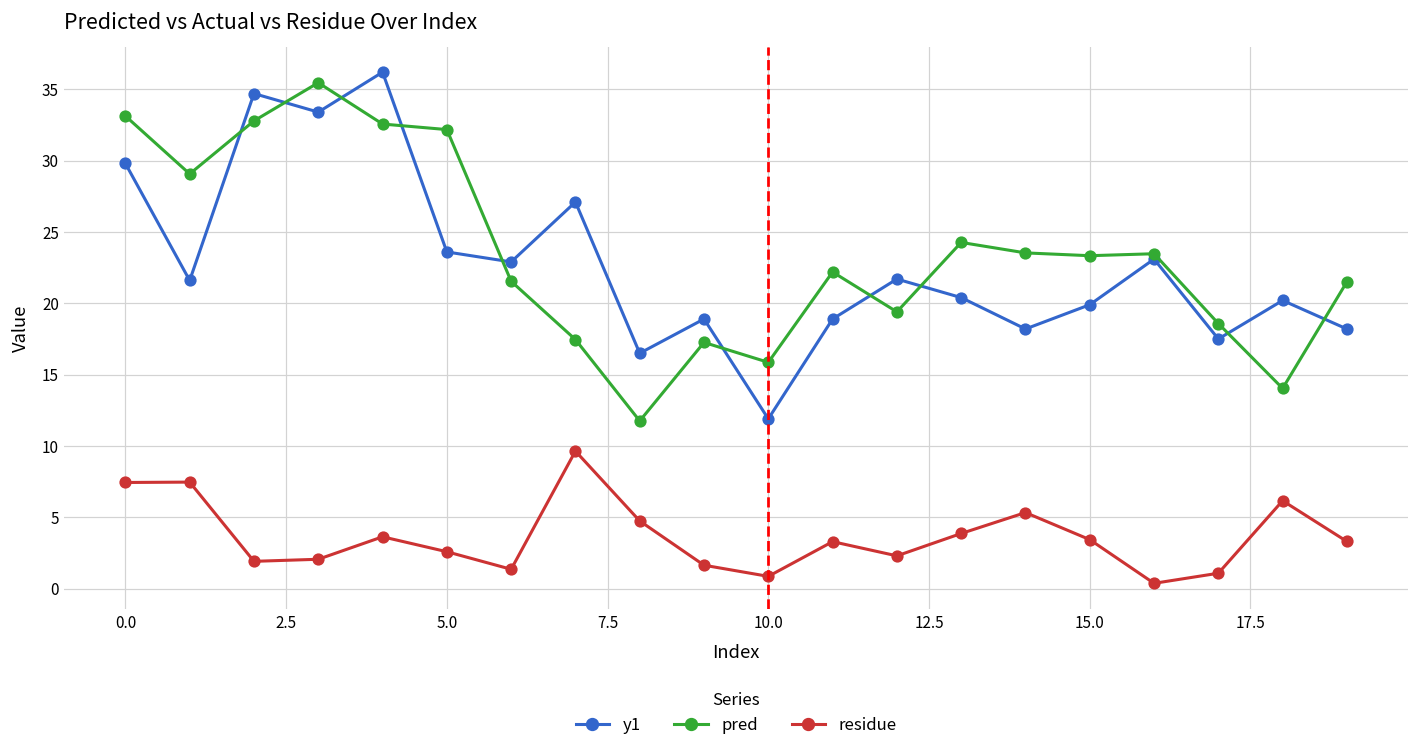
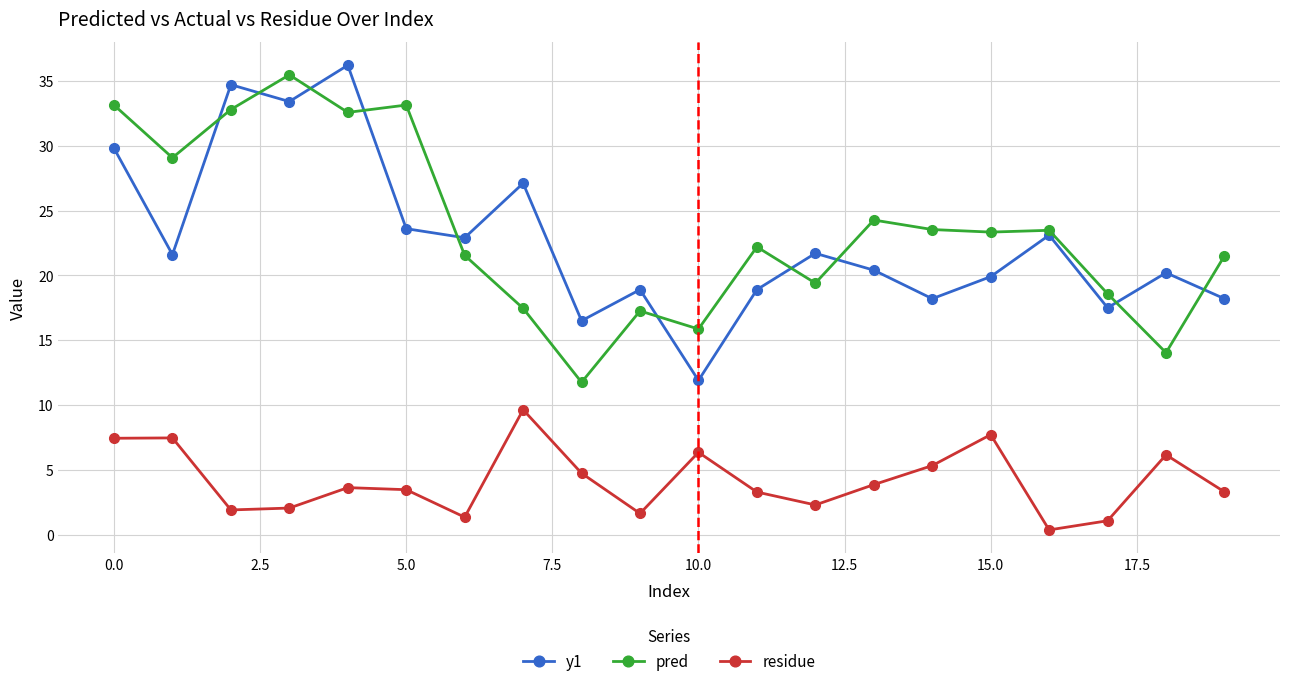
  {
    "y1": {
      "0.0": 29.8,
      "5.0": 23.6,
      "10.0": 11.9,
      "15.0": 19.9
    },
    "pred": {
      "0.0": 33.1,
-     "5.0": 32.2,
+     "5.0": 33.1,
      "10.0": 15.9,
      "15.0": 23.3
    },
    "residue": {
      "0.0": 7.4,
-     "5.0": 2.6,
-     "10.0": 0.9,
-     "15.0": 3.4
+     "5.0": 3.5,
+     "10.0": 6.4,
+     "15.0": 7.7
    }
  }
